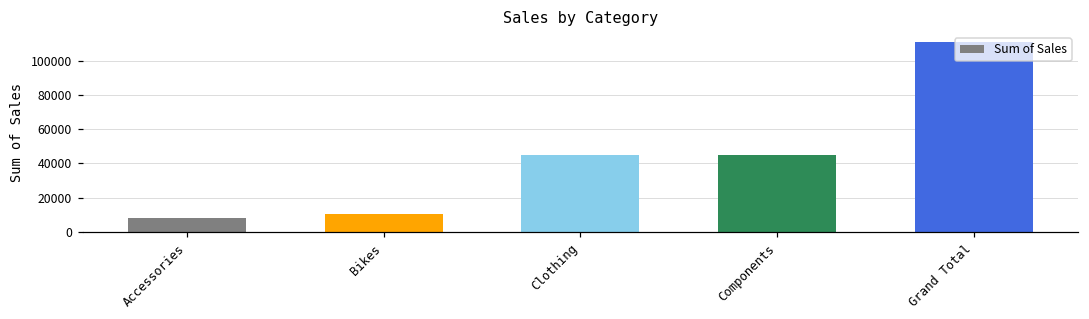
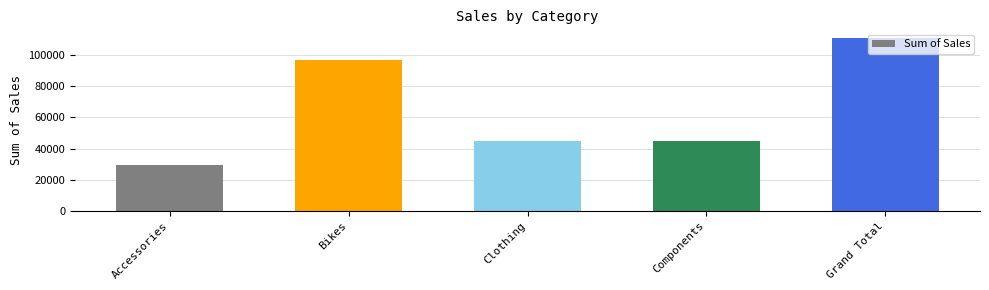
  {
-   "Accessories": 8000,
-   "Bikes": 10000,
+   "Accessories": 29000,
+   "Bikes": 97000,
    "Clothing": 45000,
    "Components": 45000
  }
